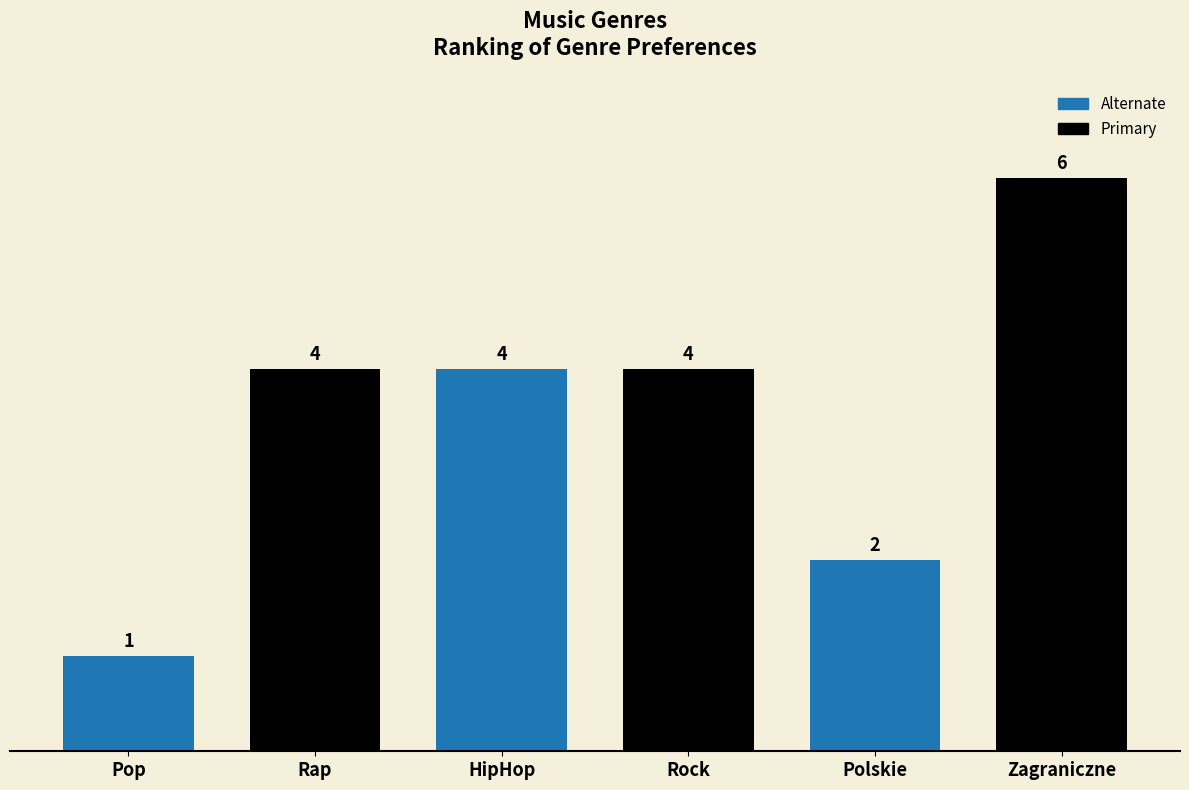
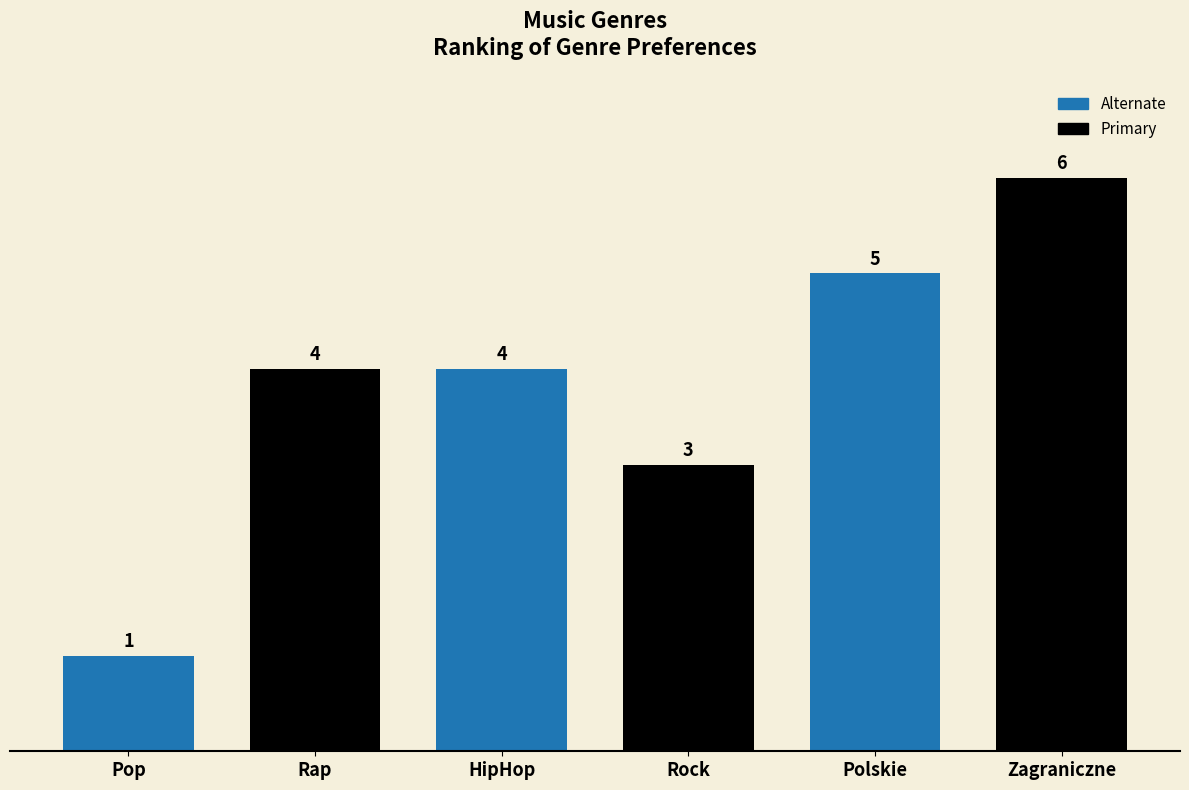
  {
    "Pop": 1,
    "Rap": 4,
    "HipHop": 4,
-   "Rock": 4,
-   "Polskie": 2,
+   "Rock": 3,
+   "Polskie": 5,
    "Zagraniczne": 6
  }
